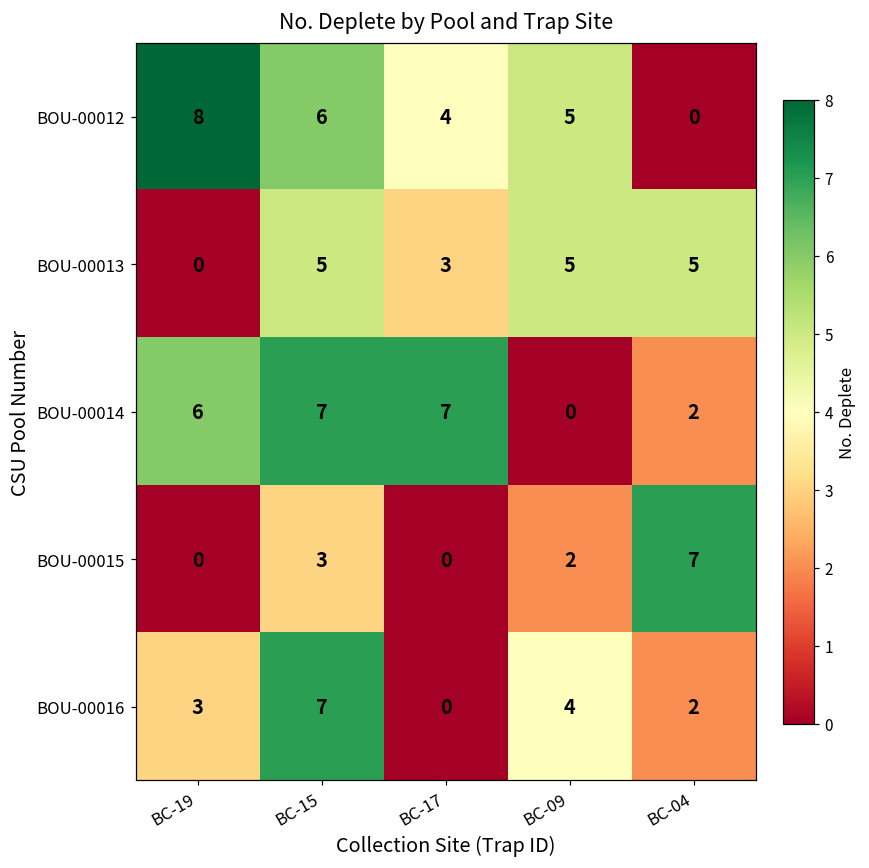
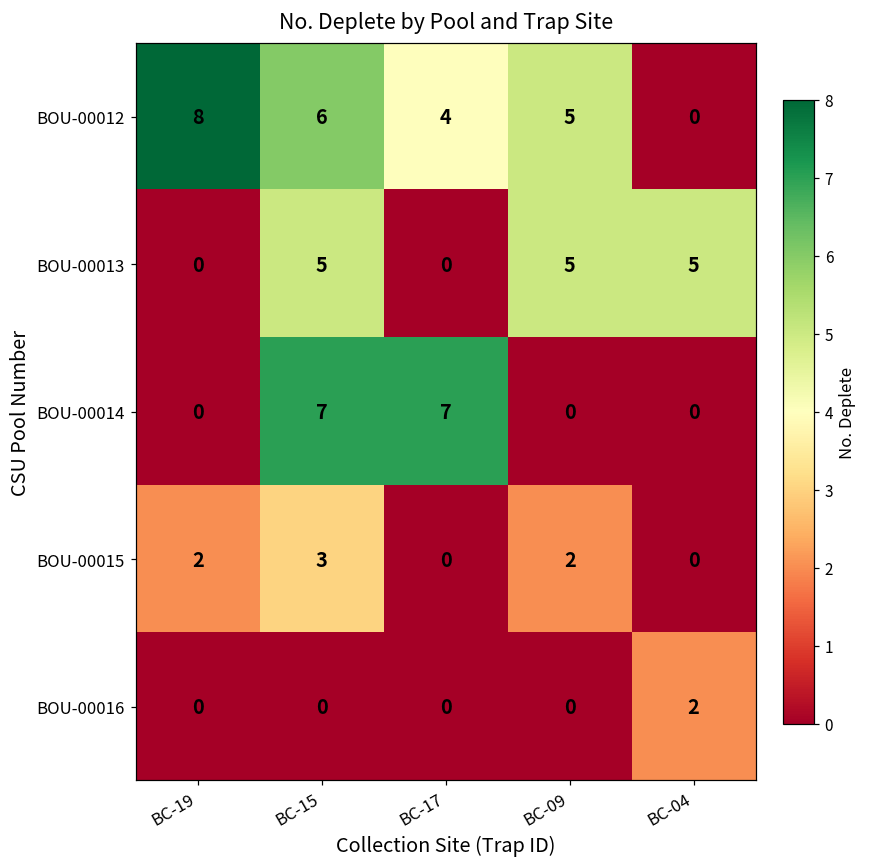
  {
    "BOU-00012": {
      "BC-19": 8,
      "BC-15": 6,
      "BC-17": 4,
      "BC-09": 5,
      "BC-04": 0
    },
    "BOU-00013": {
      "BC-19": 0,
      "BC-15": 5,
-     "BC-17": 3,
+     "BC-17": 0,
      "BC-09": 5,
      "BC-04": 5
    },
    "BOU-00014": {
-     "BC-19": 6,
+     "BC-19": 0,
      "BC-15": 7,
      "BC-17": 7,
      "BC-09": 0,
-     "BC-04": 2
+     "BC-04": 0
    },
    "BOU-00015": {
-     "BC-19": 0,
+     "BC-19": 2,
      "BC-15": 3,
      "BC-17": 0,
      "BC-09": 2,
-     "BC-04": 7
+     "BC-04": 0
    },
    "BOU-00016": {
-     "BC-19": 3,
-     "BC-15": 7,
+     "BC-19": 0,
+     "BC-15": 0,
      "BC-17": 0,
-     "BC-09": 4,
+     "BC-09": 0,
      "BC-04": 2
    }
  }
